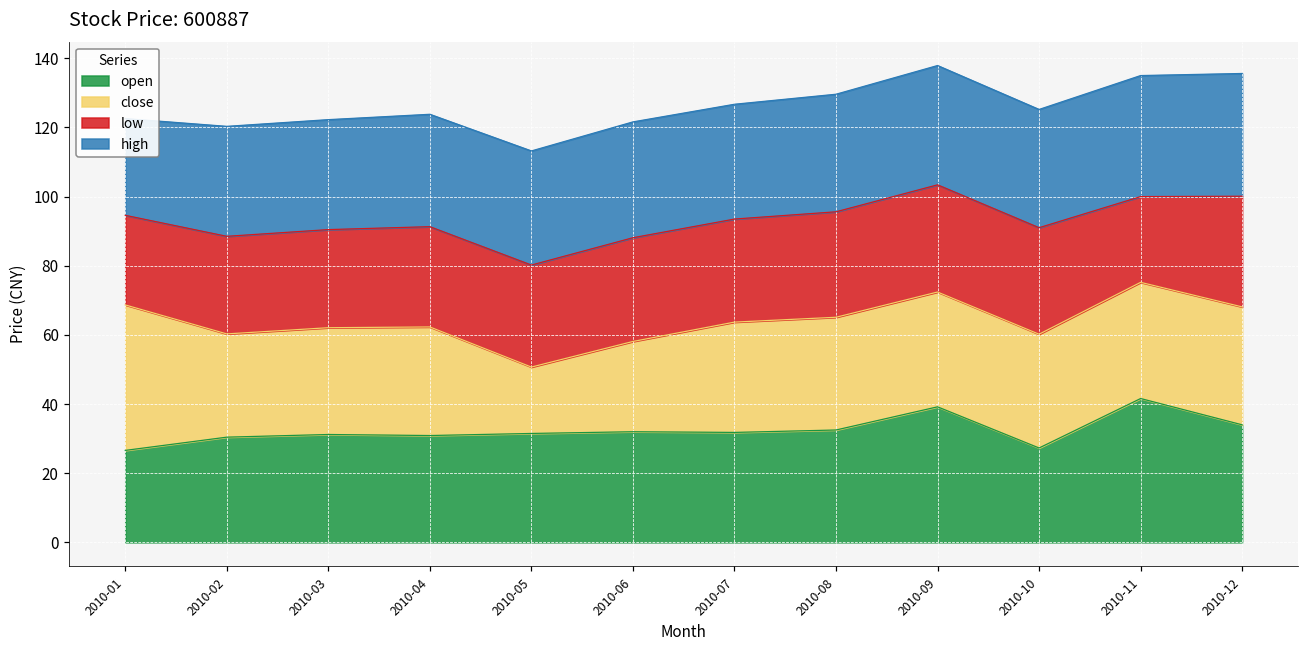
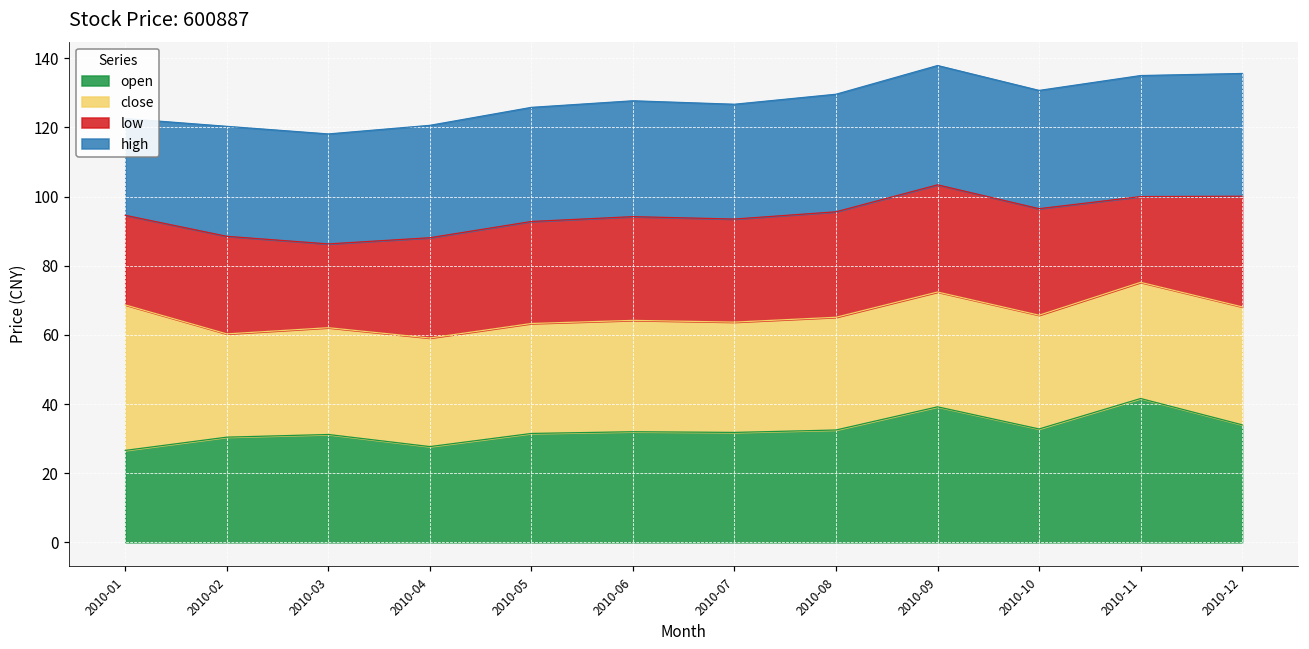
  {
    "open": {
      "2010-01": 27,
      "2010-02": 30,
      "2010-03": 31,
-     "2010-04": 31,
+     "2010-04": 28,
      "2010-05": 32,
      "2010-06": 32,
      "2010-07": 32,
      "2010-08": 33,
      "2010-09": 39,
-     "2010-10": 27,
+     "2010-10": 33,
      "2010-11": 42,
      "2010-12": 34
    },
    "close": {
      "2010-01": 42,
      "2010-02": 30,
      "2010-03": 31,
      "2010-04": 31,
-     "2010-05": 19,
-     "2010-06": 26,
+     "2010-05": 32,
+     "2010-06": 32,
      "2010-07": 32,
      "2010-08": 33,
      "2010-09": 33,
      "2010-10": 33,
      "2010-11": 34,
      "2010-12": 34
    },
    "low": {
      "2010-01": 26,
      "2010-02": 28,
-     "2010-03": 28,
+     "2010-03": 24,
      "2010-04": 29,
      "2010-05": 30,
      "2010-06": 30,
      "2010-07": 30,
      "2010-08": 31,
      "2010-09": 31,
      "2010-10": 31,
      "2010-11": 25,
      "2010-12": 32
    },
    "high": {
      "2010-02": 32,
      "2010-03": 32,
      "2010-04": 33,
      "2010-05": 33,
      "2010-06": 34,
      "2010-07": 33,
      "2010-08": 34,
      "2010-09": 35,
      "2010-10": 34,
      "2010-11": 35,
      "2010-12": 36
    }
  }
